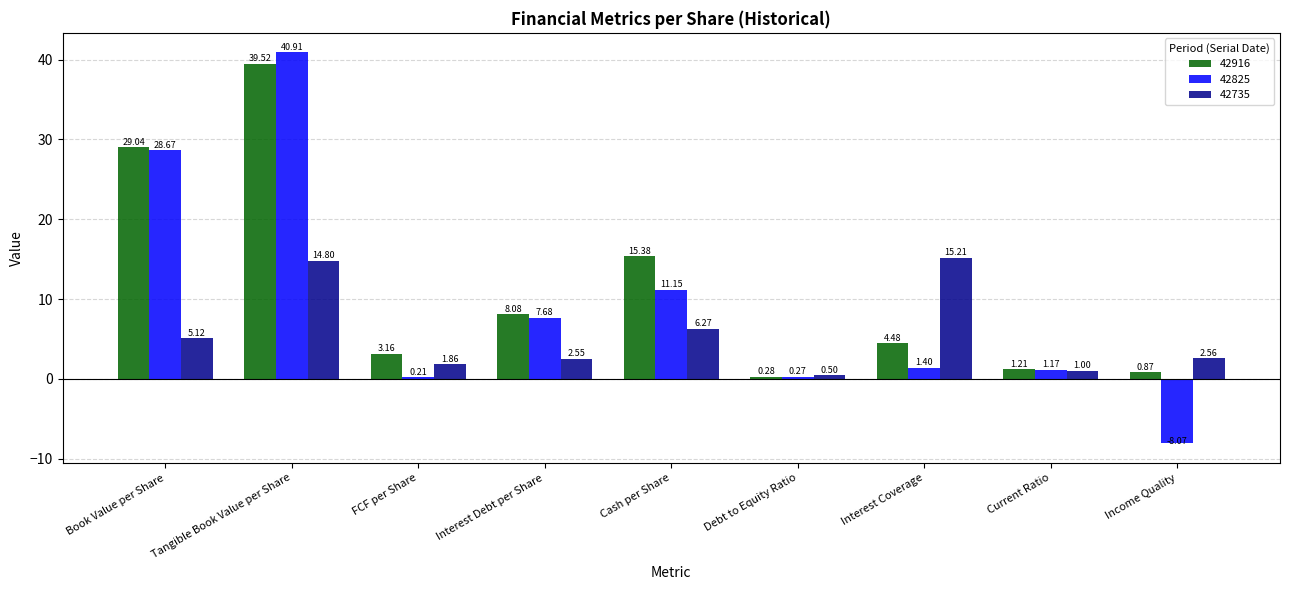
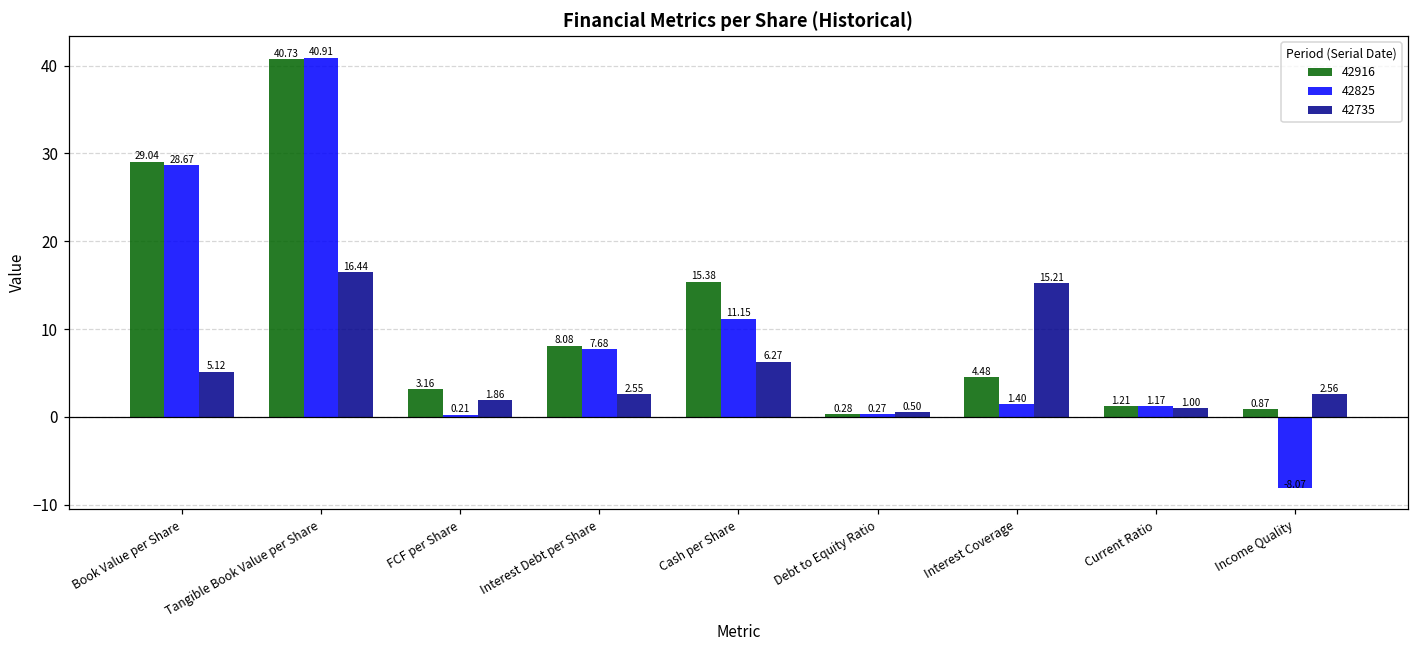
  {
    "42916": {
      "Book Value per Share": 29.04,
-     "Tangible Book Value per Share": 39.52,
+     "Tangible Book Value per Share": 40.73,
      "FCF per Share": 3.16,
      "Interest Debt per Share": 8.08,
      "Cash per Share": 15.38,
      "Debt to Equity Ratio": 0.28,
      "Interest Coverage": 4.48,
      "Current Ratio": 1.21,
      "Income Quality": 0.87
    },
    "42825": {
      "Book Value per Share": 28.67,
      "Tangible Book Value per Share": 40.91,
      "FCF per Share": 0.21,
      "Interest Debt per Share": 7.68,
      "Cash per Share": 11.15,
      "Debt to Equity Ratio": 0.27,
      "Interest Coverage": 1.40,
      "Current Ratio": 1.17,
      "Income Quality": -8.07
    },
    "42735": {
      "Book Value per Share": 5.12,
-     "Tangible Book Value per Share": 14.80,
+     "Tangible Book Value per Share": 16.44,
      "FCF per Share": 1.86,
      "Interest Debt per Share": 2.55,
      "Cash per Share": 6.27,
      "Debt to Equity Ratio": 0.50,
      "Interest Coverage": 15.21,
      "Current Ratio": 1.00,
      "Income Quality": 2.56
    }
  }
